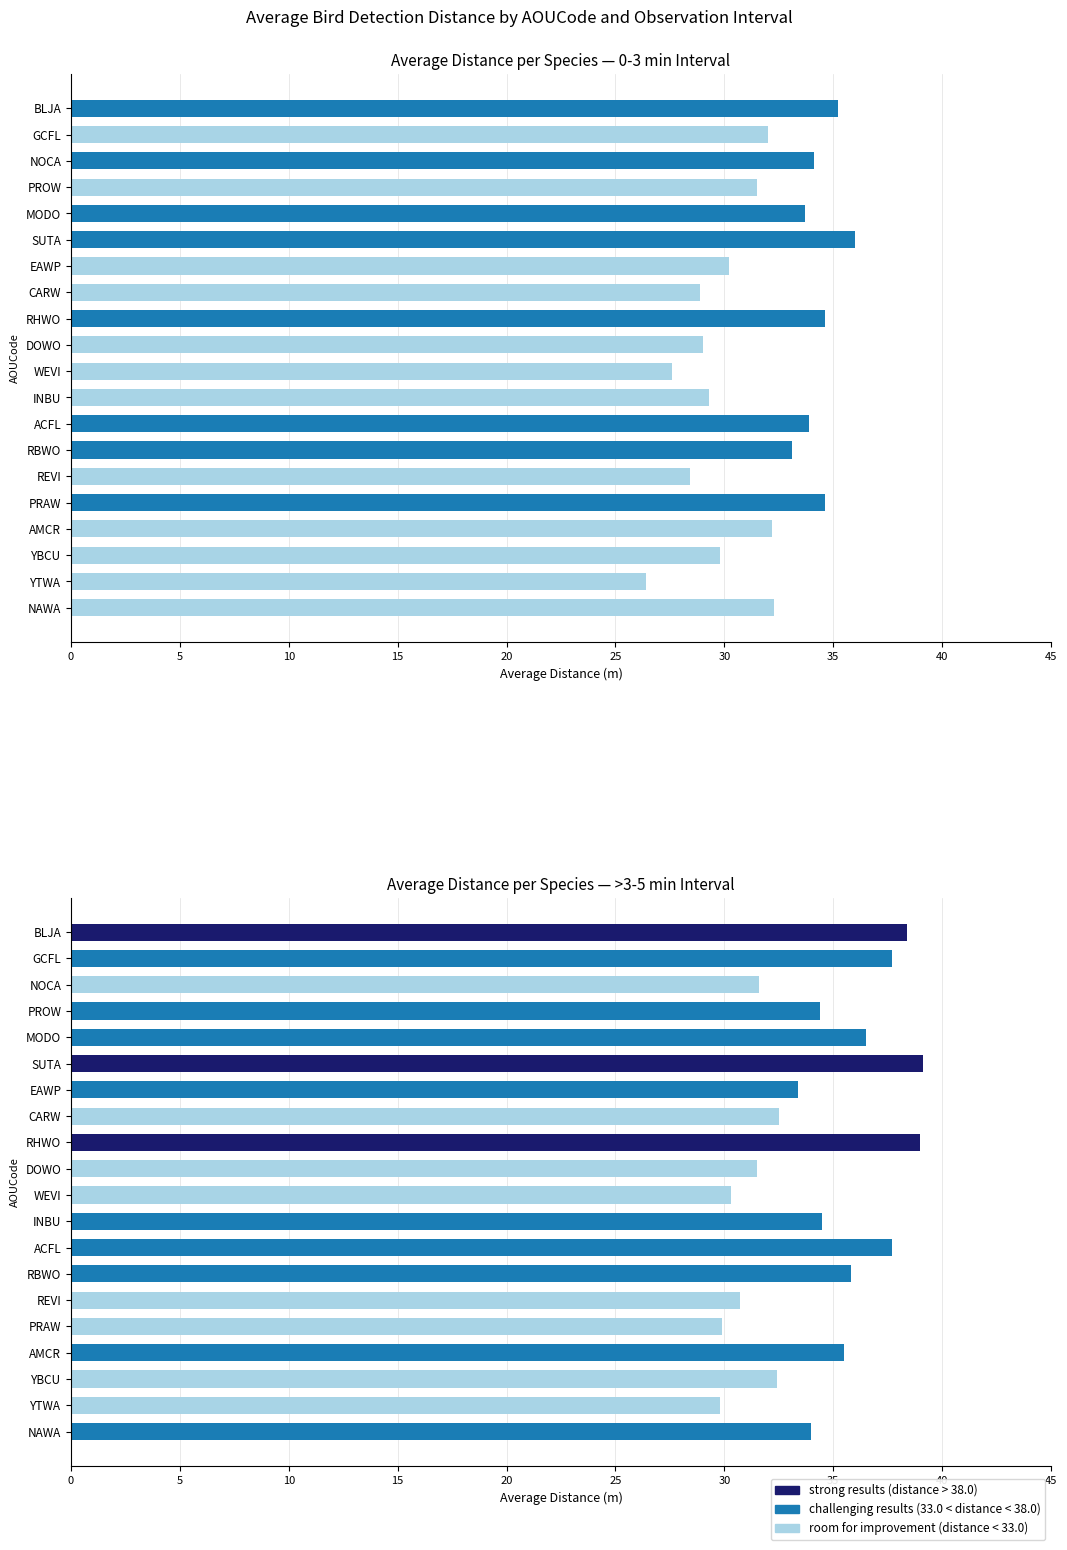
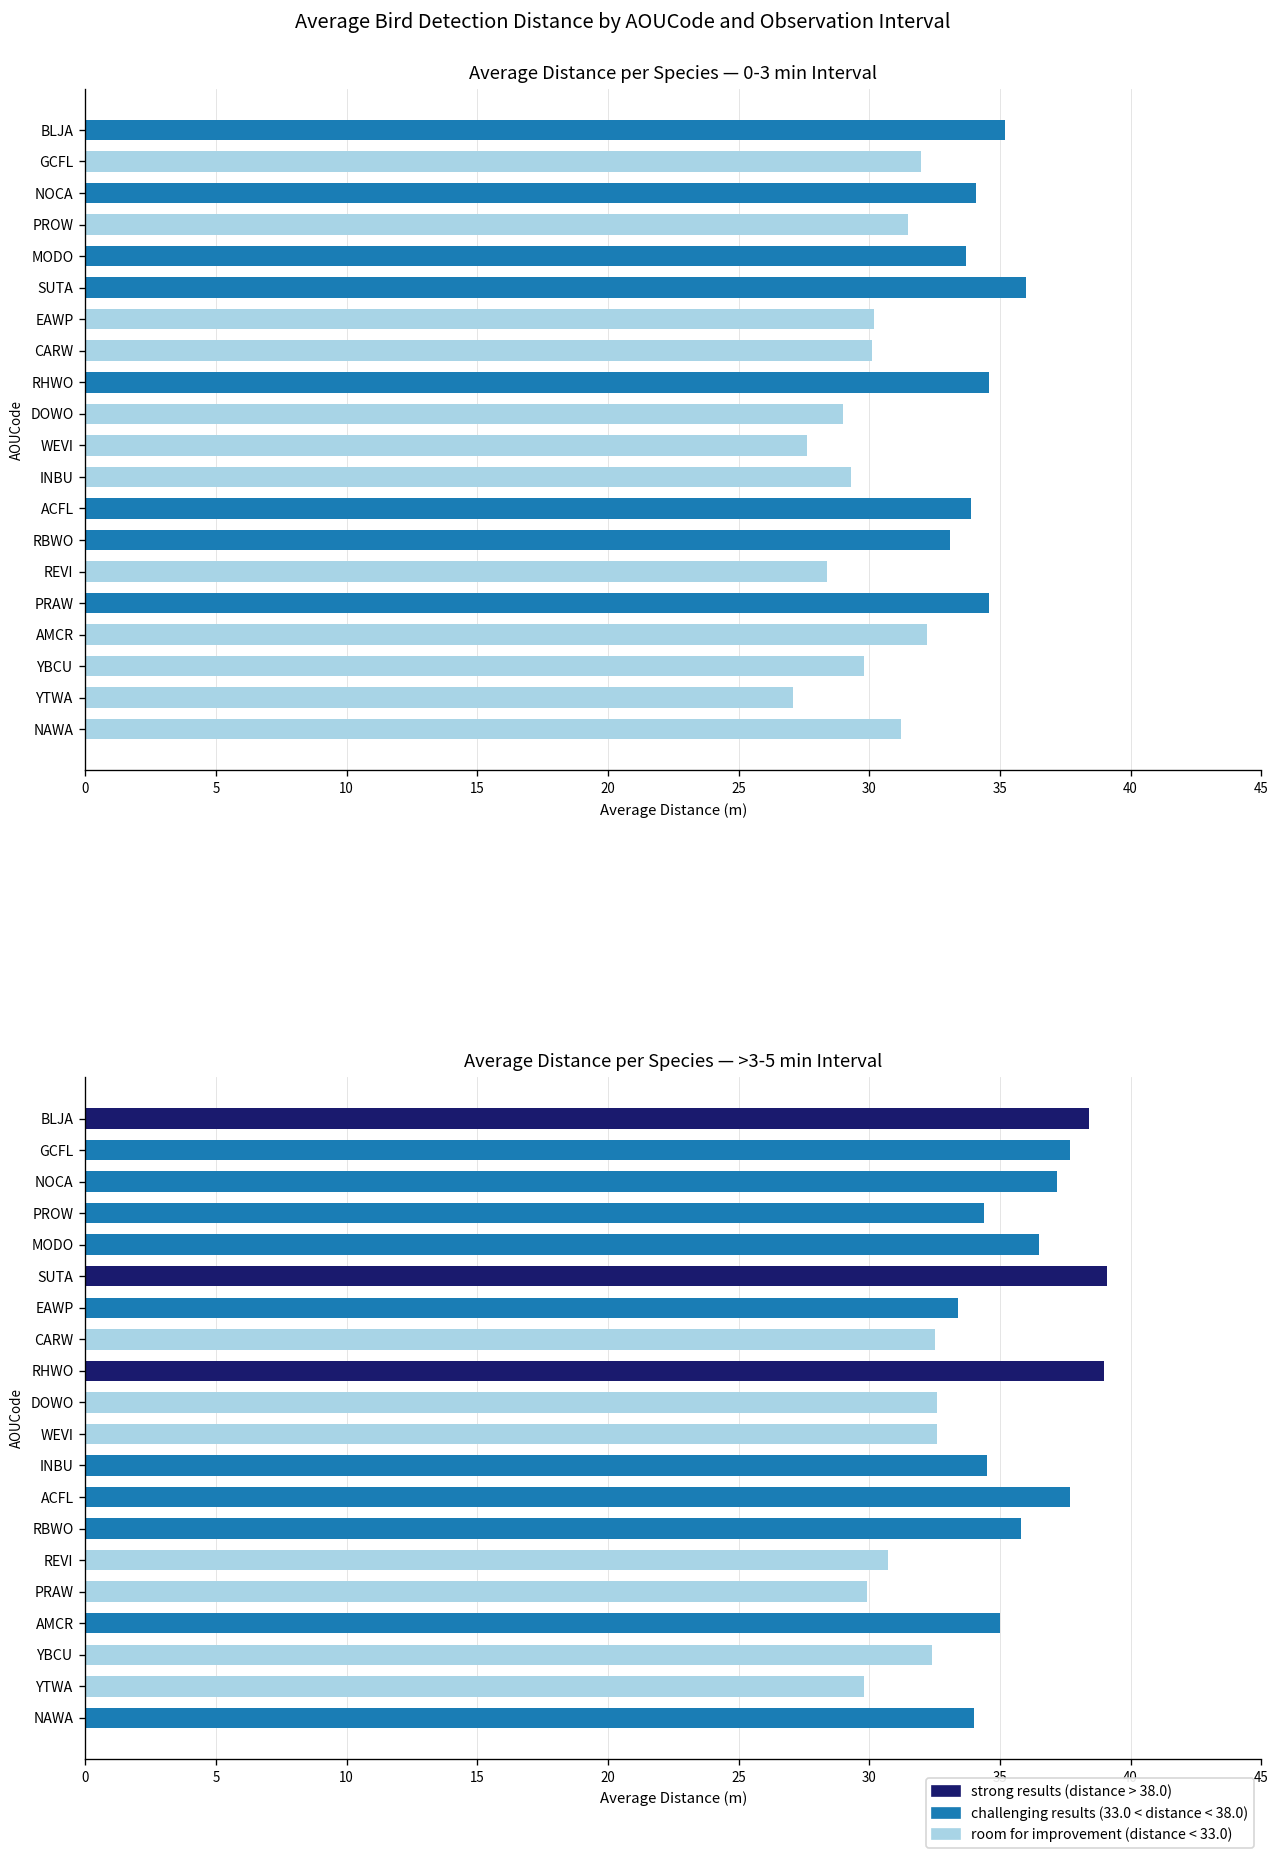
  {
    "Average Distance per Species — 0-3 min Interval": {
      "BLJA": 35.2,
      "GCFL": 32.0,
      "NOCA": 34.1,
      "PROW": 31.5,
      "MODO": 33.7,
      "SUTA": 36.0,
      "EAWP": 30.2,
-     "CARW": 28.9,
+     "CARW": 30.1,
      "RHWO": 34.6,
      "DOWO": 29.0,
      "WEVI": 27.6,
      "INBU": 29.3,
      "ACFL": 33.9,
      "RBWO": 33.1,
      "REVI": 28.4,
      "PRAW": 34.6,
      "AMCR": 32.2,
      "YBCU": 29.8,
-     "YTWA": 26.4,
-     "NAWA": 32.3
+     "YTWA": 27.1,
+     "NAWA": 31.2
    },
    "Average Distance per Species — >3-5 min Interval": {
      "BLJA": 38.4,
      "GCFL": 37.7,
-     "NOCA": 31.6,
+     "NOCA": 37.2,
      "PROW": 34.4,
      "MODO": 36.5,
      "SUTA": 39.1,
      "EAWP": 33.4,
      "CARW": 32.5,
      "RHWO": 39.0,
-     "DOWO": 31.5,
-     "WEVI": 30.3,
+     "DOWO": 32.6,
+     "WEVI": 32.6,
      "INBU": 34.5,
      "ACFL": 37.7,
      "RBWO": 35.8,
      "REVI": 30.7,
      "PRAW": 29.9,
-     "AMCR": 35.5,
+     "AMCR": 35.0,
      "YBCU": 32.4,
      "YTWA": 29.8,
      "NAWA": 34.0
    }
  }
